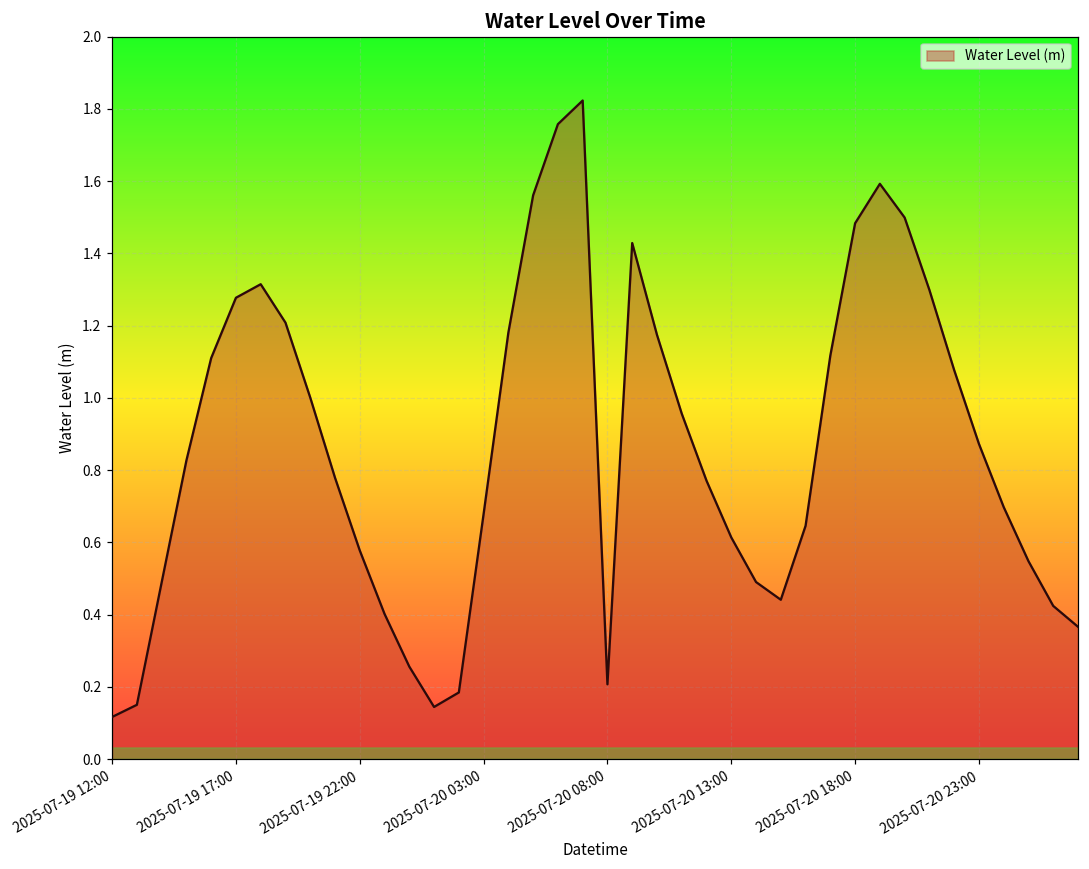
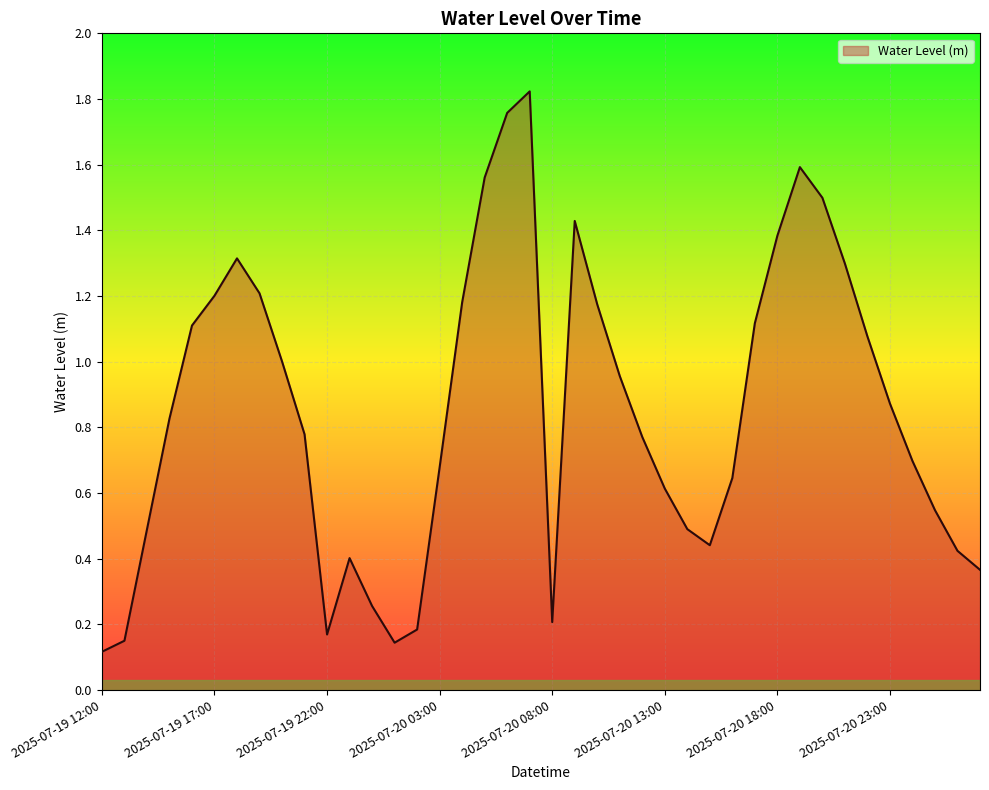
  {
    "2025-07-19 12:00": 0.12,
-   "2025-07-19 17:00": 1.28,
-   "2025-07-19 22:00": 0.58,
+   "2025-07-19 17:00": 1.20,
+   "2025-07-19 22:00": 0.17,
    "2025-07-20 03:00": 0.68,
    "2025-07-20 08:00": 0.21,
    "2025-07-20 13:00": 0.61,
-   "2025-07-20 18:00": 1.48,
+   "2025-07-20 18:00": 1.38,
    "2025-07-20 23:00": 0.87
  }
